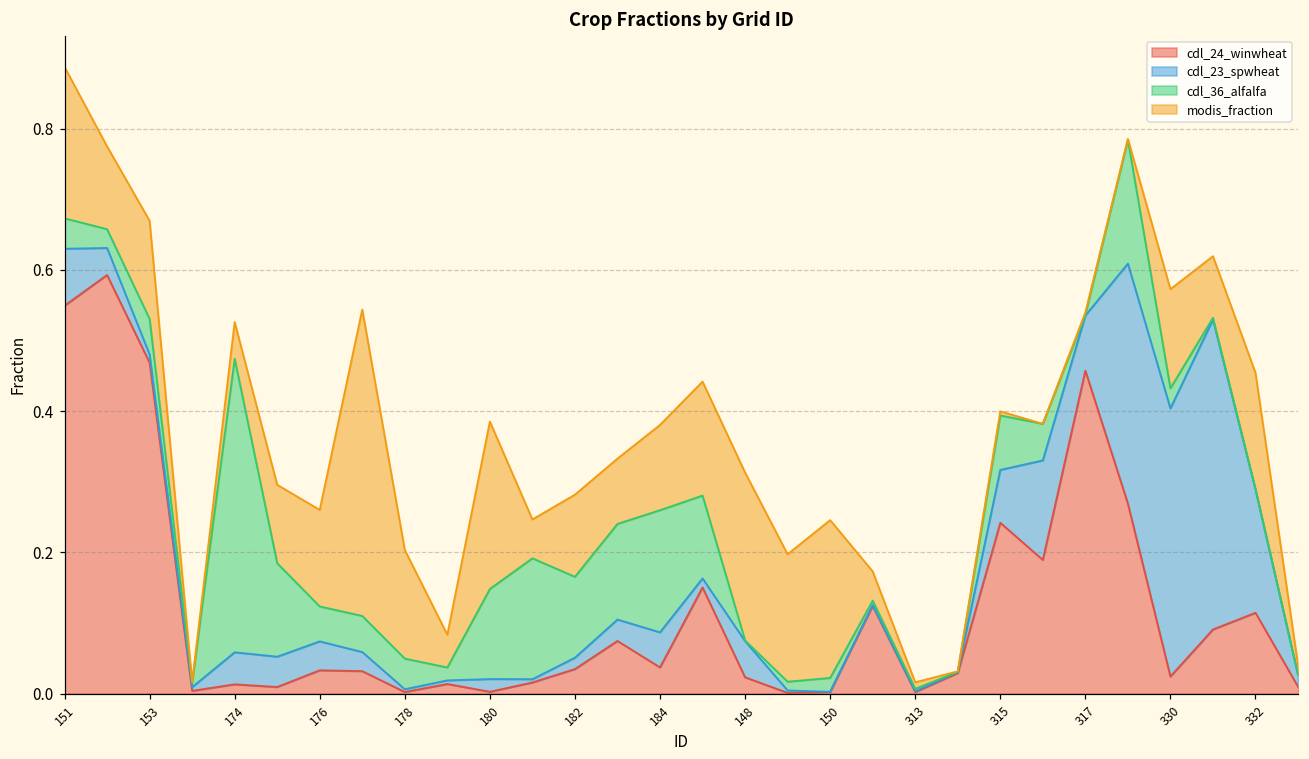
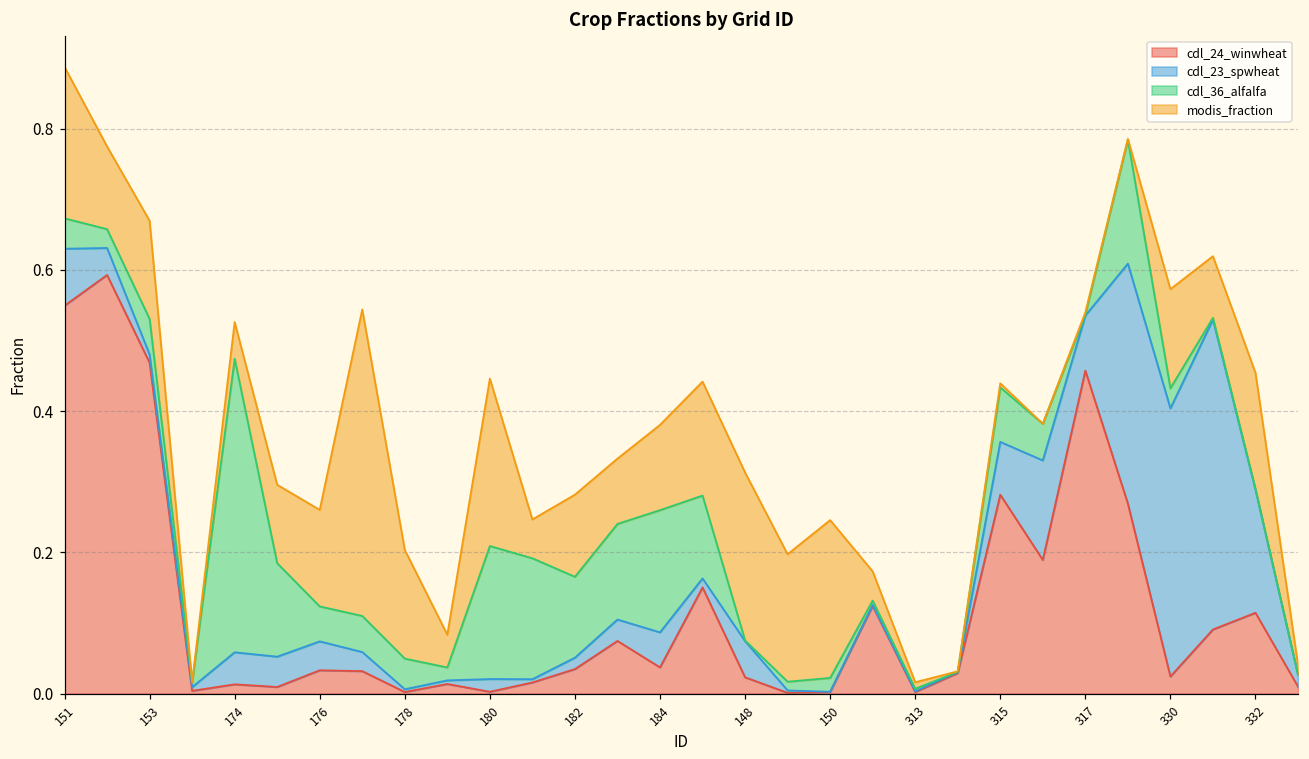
  {
    "cdl_24_winwheat": {
      "151": 0.55,
      "153": 0.47,
      "174": 0.01,
      "176": 0.03,
      "180": 0.00,
      "182": 0.03,
      "184": 0.04,
      "148": 0.02,
-     "315": 0.24,
+     "315": 0.28,
      "317": 0.46,
      "330": 0.02,
      "332": 0.11
    },
    "cdl_23_spwheat": {
      "151": 0.08,
      "153": 0.01,
      "174": 0.05,
      "176": 0.04,
      "180": 0.02,
      "182": 0.02,
      "184": 0.05,
      "315": 0.07,
      "330": 0.38
    },
    "cdl_36_alfalfa": {
      "151": 0.04,
      "153": 0.05,
      "174": 0.42,
      "176": 0.05,
      "178": 0.04,
-     "180": 0.13,
+     "180": 0.19,
      "182": 0.11,
      "184": 0.17,
      "150": 0.02,
      "315": 0.08,
      "330": 0.03
    },
    "modis_fraction": {
      "151": 0.21,
      "153": 0.14,
      "174": 0.05,
      "176": 0.14,
      "178": 0.15,
      "180": 0.24,
      "182": 0.12,
      "184": 0.12,
      "148": 0.24,
      "150": 0.22,
      "313": 0.01,
      "315": 0.01,
      "330": 0.14,
      "332": 0.16
    }
  }
